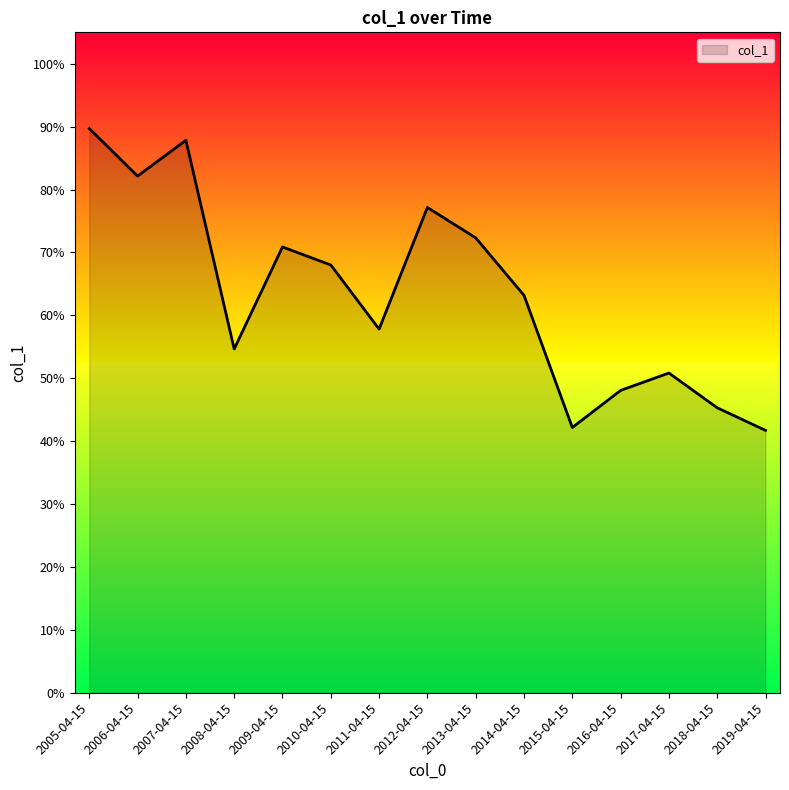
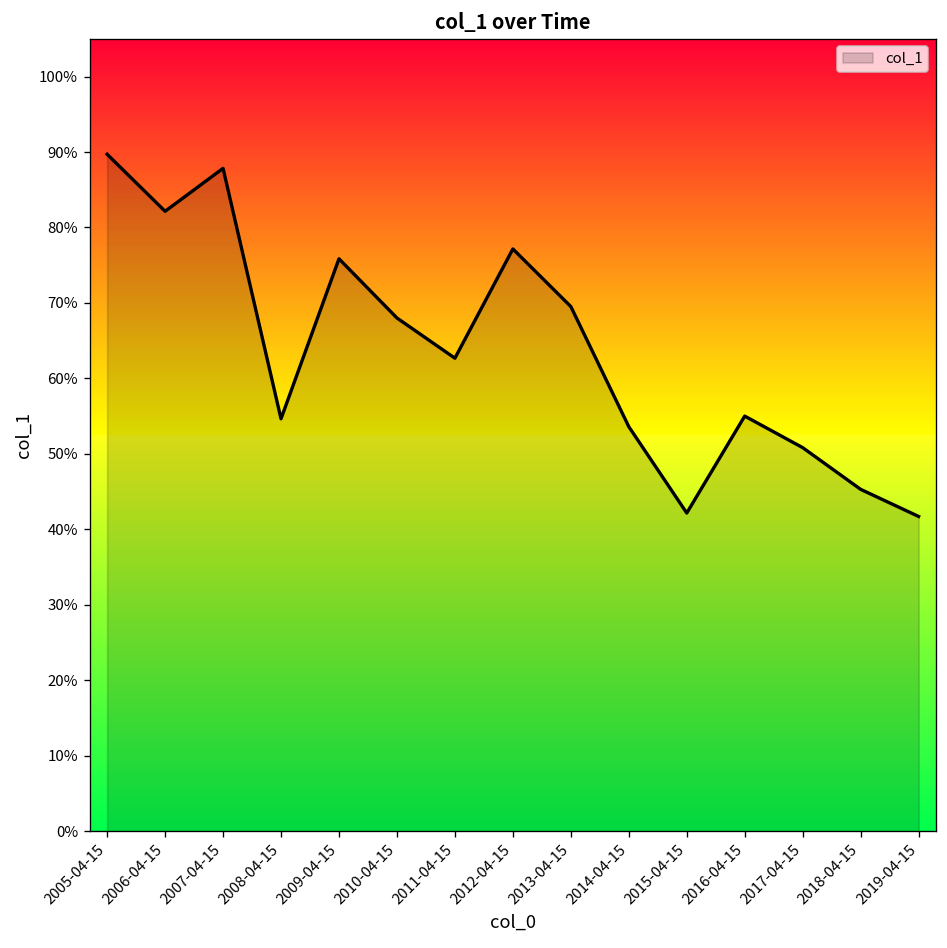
  {
    "2005-04-15": "90%",
    "2006-04-15": "82%",
    "2007-04-15": "88%",
    "2008-04-15": "55%",
-   "2009-04-15": "71%",
+   "2009-04-15": "76%",
    "2010-04-15": "68%",
-   "2011-04-15": "58%",
+   "2011-04-15": "63%",
    "2012-04-15": "77%",
-   "2013-04-15": "72%",
-   "2014-04-15": "63%",
+   "2013-04-15": "70%",
+   "2014-04-15": "54%",
    "2015-04-15": "42%",
-   "2016-04-15": "48%",
+   "2016-04-15": "55%",
    "2017-04-15": "51%",
    "2018-04-15": "45%",
    "2019-04-15": "42%"
  }
